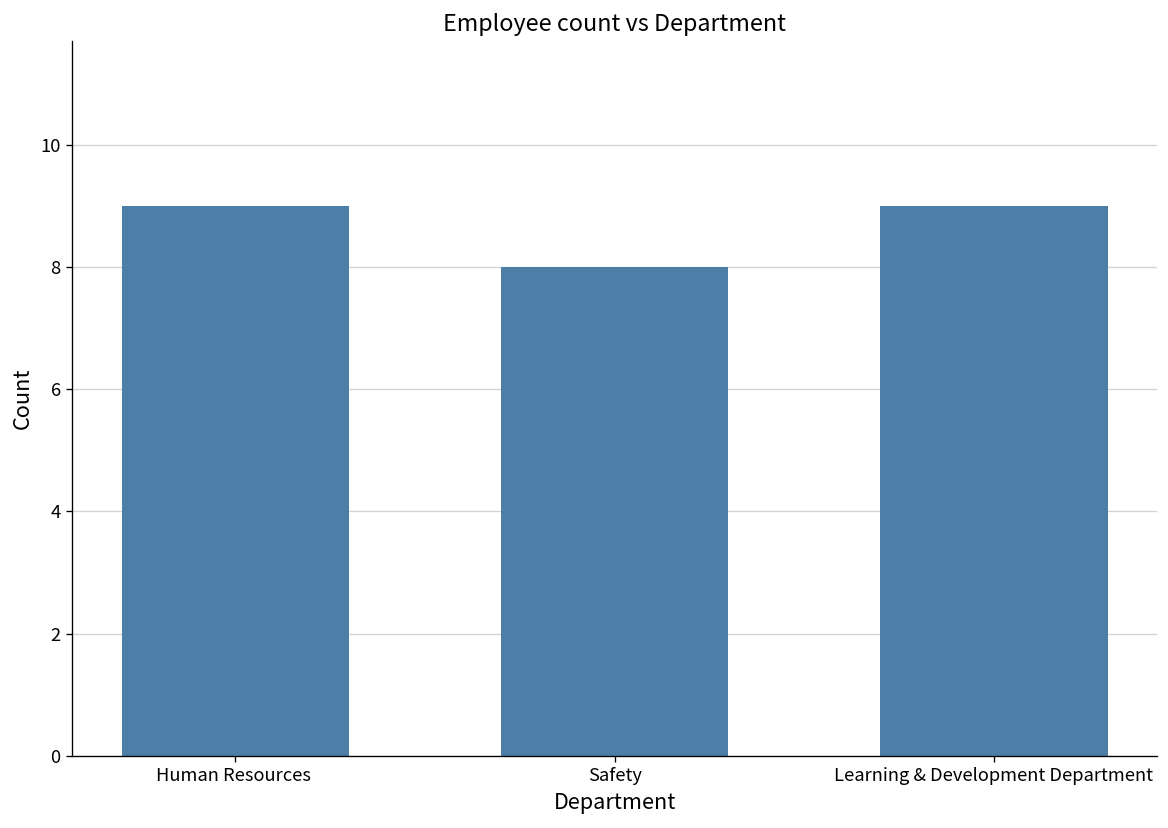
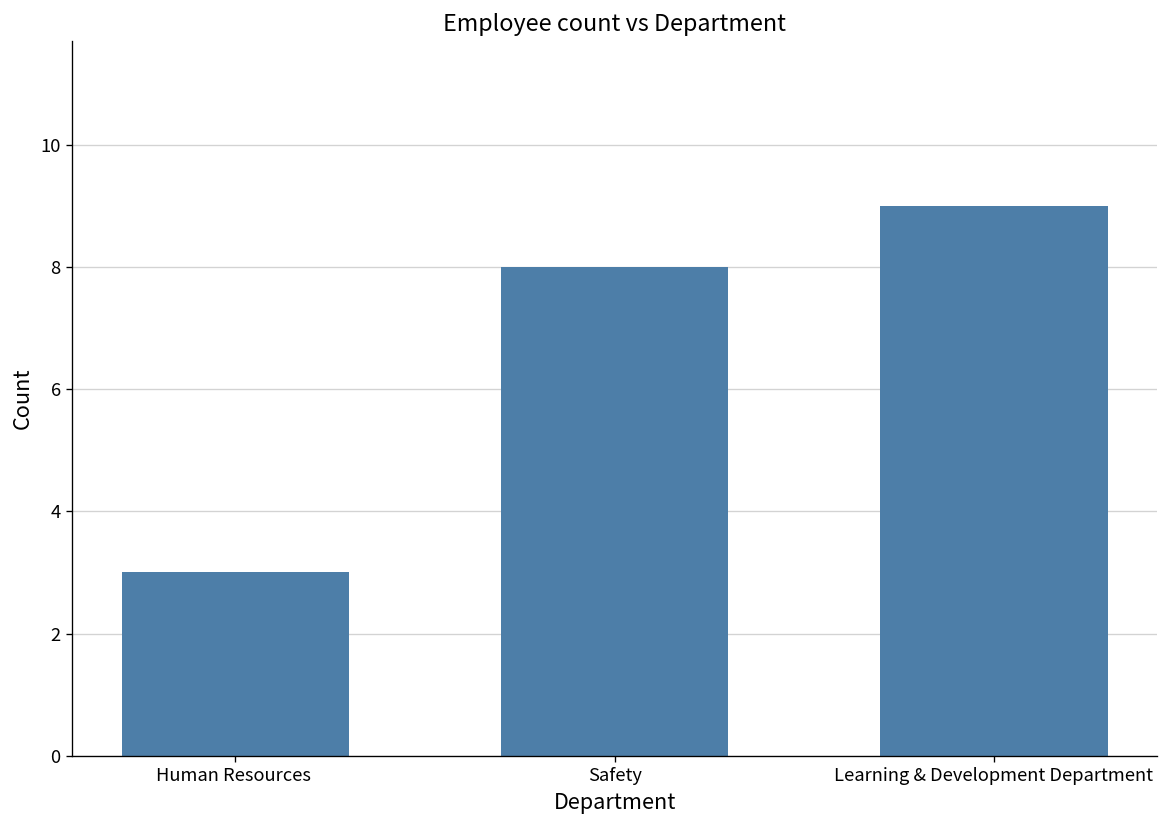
  {
-   "Human Resources": 9,
+   "Human Resources": 3,
    "Safety": 8,
    "Learning & Development Department": 9
  }
